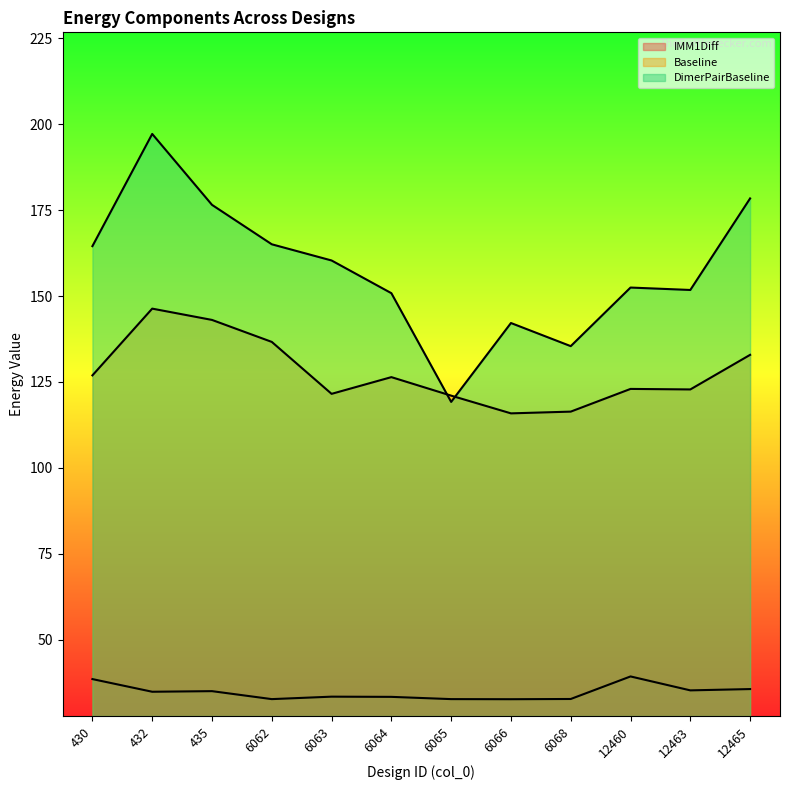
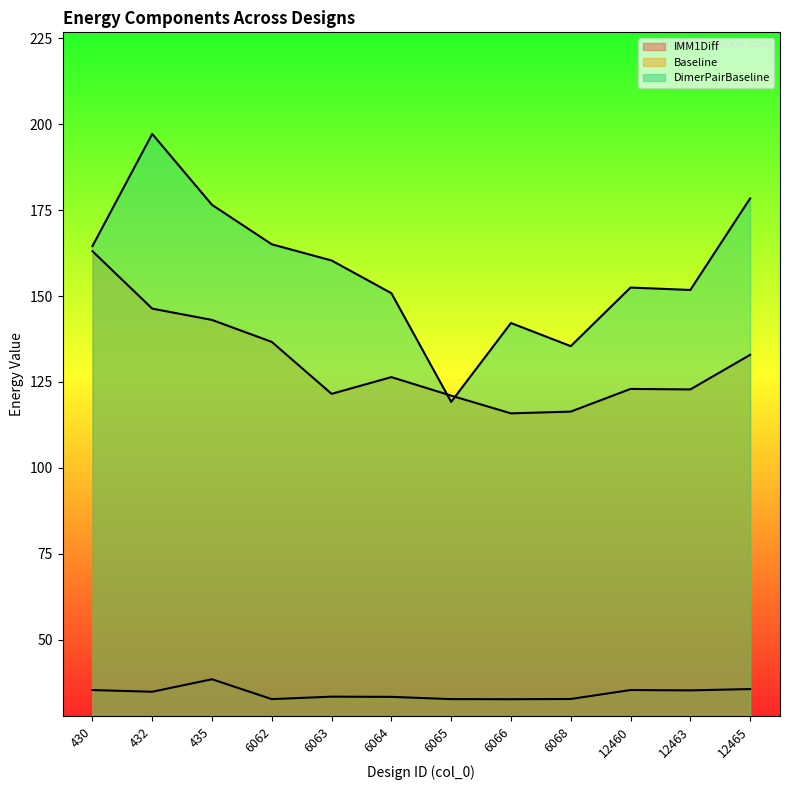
  {
    "IMM1Diff": {
-     "430": 38,
+     "430": 35,
      "432": 35,
-     "435": 35,
+     "435": 38,
      "6062": 33,
      "6063": 33,
      "6064": 33,
      "6065": 33,
      "6066": 33,
      "6068": 33,
-     "12460": 39,
+     "12460": 35,
      "12463": 35,
      "12465": 36
    },
    "Baseline": {
-     "430": 127,
+     "430": 163,
      "432": 146,
      "435": 143,
      "6062": 137,
      "6063": 122,
      "6064": 126,
      "6065": 121,
      "6066": 116,
      "6068": 116,
      "12460": 123,
      "12463": 123,
      "12465": 133
    },
    "DimerPairBaseline": {
      "430": 165,
      "432": 197,
      "435": 177,
      "6062": 165,
      "6063": 160,
      "6064": 151,
      "6065": 119,
      "6066": 142,
      "6068": 135,
      "12460": 152,
      "12463": 152,
      "12465": 178
    }
  }
